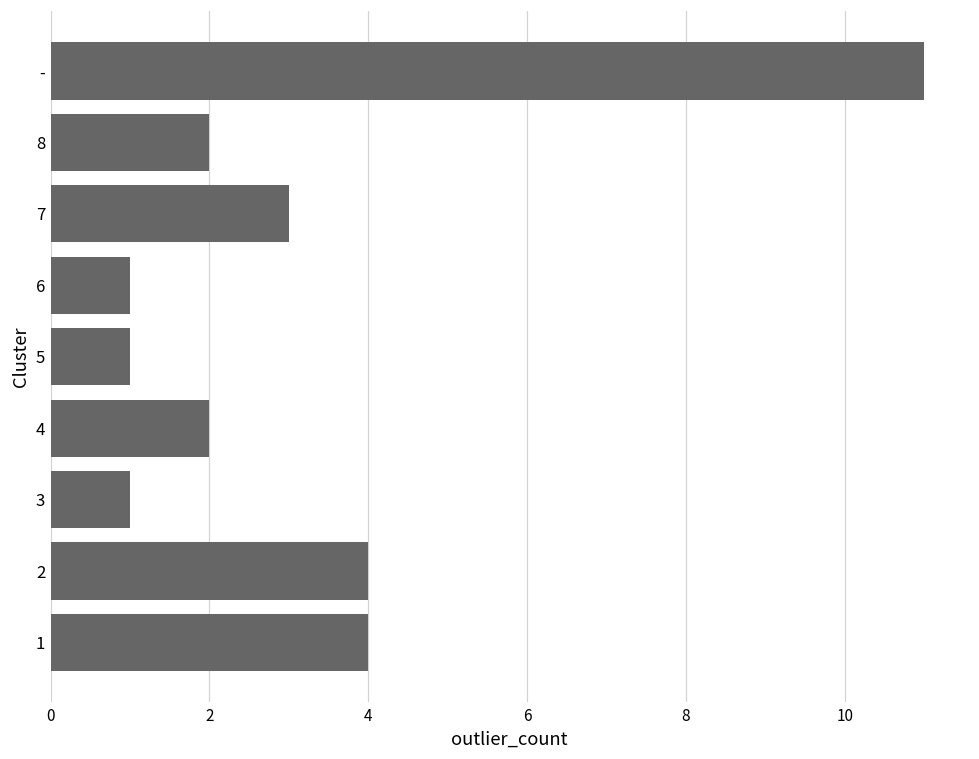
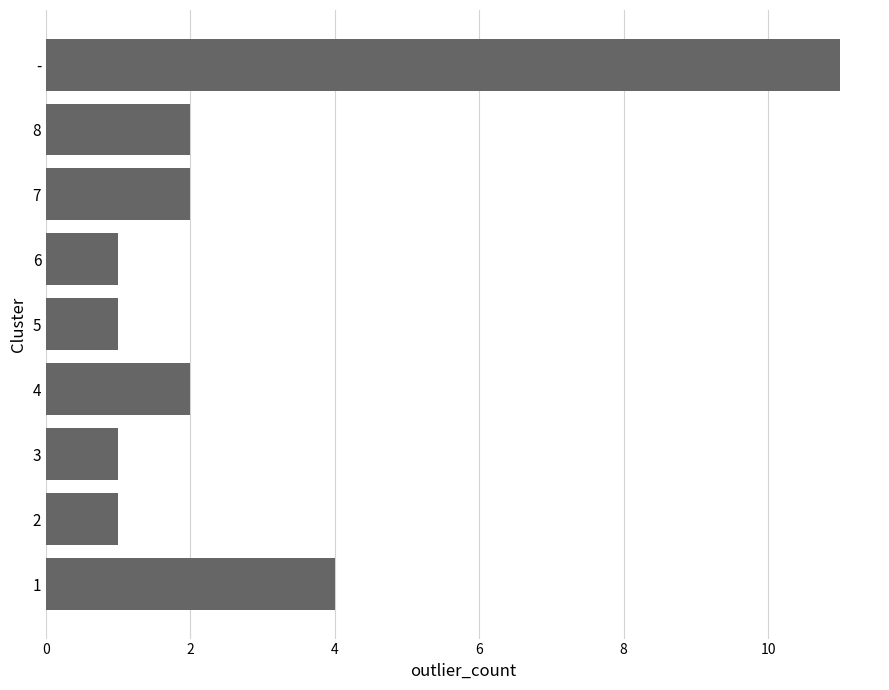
  {
    "-": 11,
    "8": 2,
-   "7": 3,
+   "7": 2,
    "6": 1,
    "5": 1,
    "4": 2,
    "3": 1,
-   "2": 4,
+   "2": 1,
    "1": 4
  }
